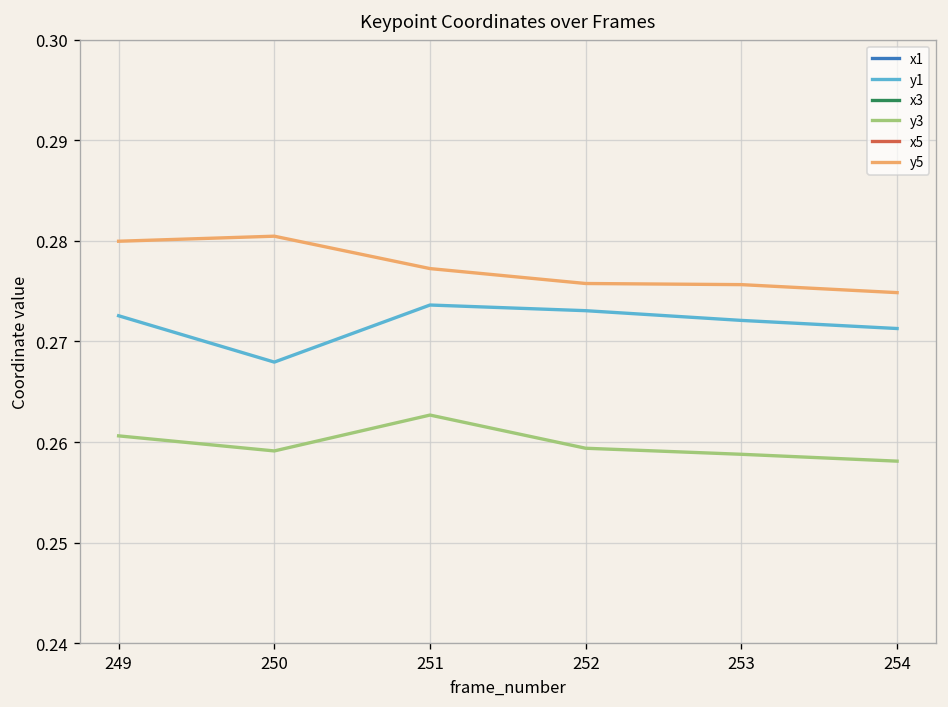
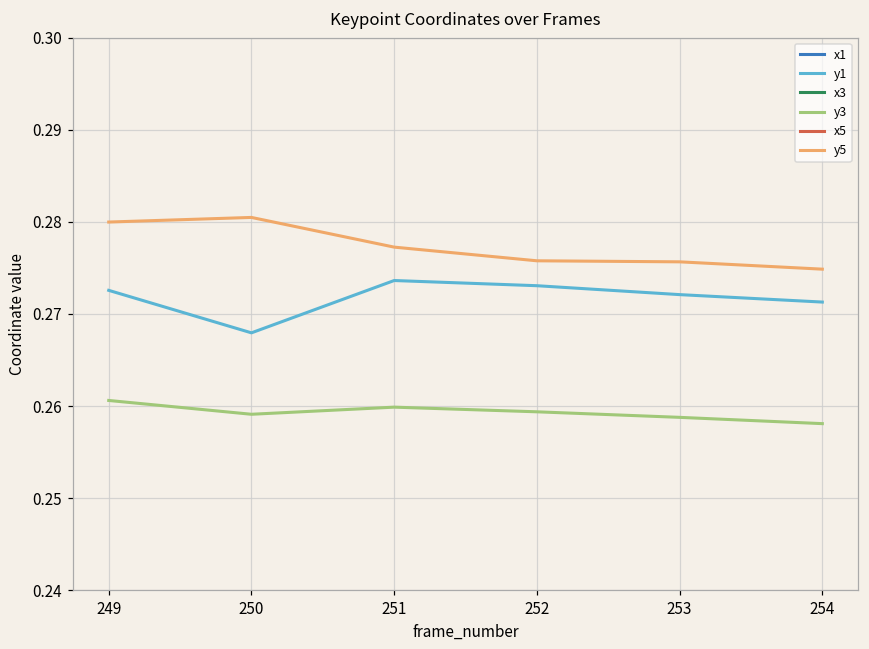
  {
    "y1": {
      "249": 0.273,
      "250": 0.268,
      "251": 0.274,
      "252": 0.273,
      "253": 0.272,
      "254": 0.271
    },
    "y3": {
      "249": 0.261,
      "250": 0.259,
-     "251": 0.263,
+     "251": 0.260,
      "252": 0.259,
      "253": 0.259,
      "254": 0.258
    },
    "y5": {
      "249": 0.280,
      "250": 0.280,
      "251": 0.277,
      "252": 0.276,
      "253": 0.276,
      "254": 0.275
    }
  }
